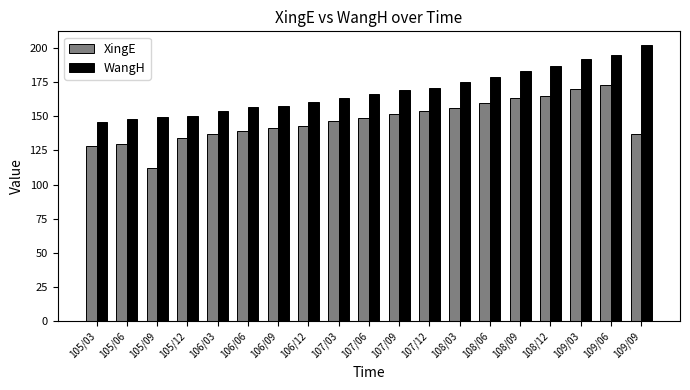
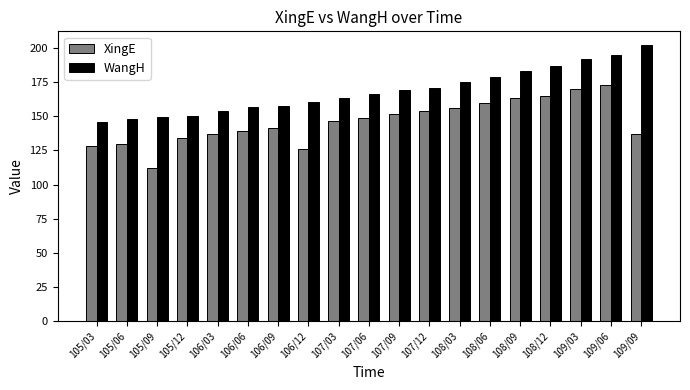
  {
    "XingE": {
      "105/03": 128,
      "105/06": 130,
      "105/09": 112,
      "105/12": 134,
      "106/03": 137,
      "106/06": 139,
      "106/09": 141,
-     "106/12": 143,
+     "106/12": 126,
      "107/03": 147,
      "107/06": 149,
      "107/09": 151,
      "107/12": 154,
      "108/03": 156,
      "108/06": 160,
      "108/09": 163,
      "108/12": 165,
      "109/03": 170,
      "109/06": 173,
      "109/09": 137
    },
    "WangH": {
      "105/03": 146,
      "105/06": 148,
      "105/09": 149,
      "105/12": 150,
      "106/03": 154,
      "106/06": 157,
      "106/09": 158,
      "106/12": 160,
      "107/03": 163,
      "107/06": 166,
      "107/09": 169,
      "107/12": 171,
      "108/03": 175,
      "108/06": 179,
      "108/09": 183,
      "108/12": 187,
      "109/03": 192,
      "109/06": 195,
      "109/09": 202
    }
  }
